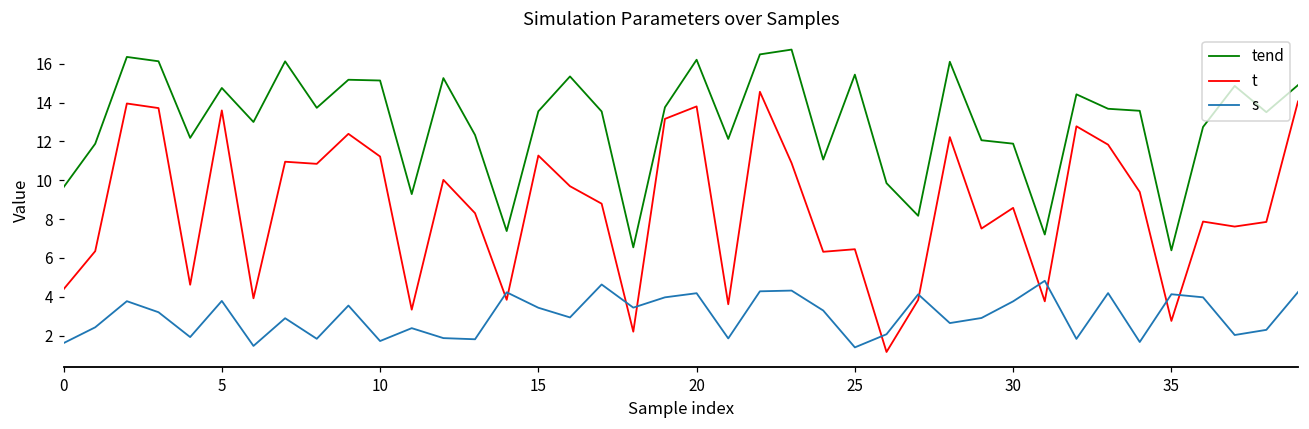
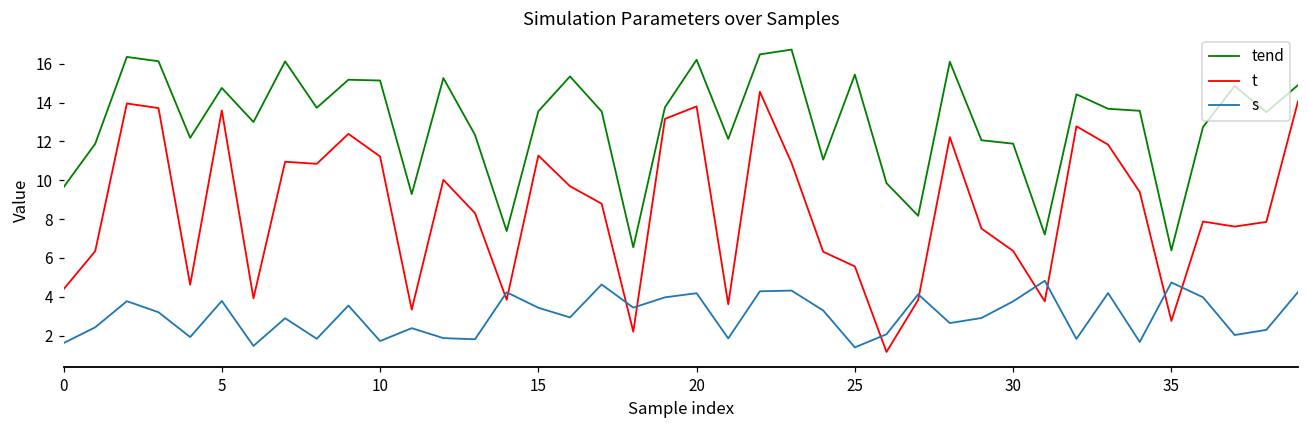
  {
    "tend": {
      "0": 9.6,
      "5": 14.8,
      "10": 15.1,
      "15": 13.5,
      "20": 16.2,
      "25": 15.4,
      "30": 11.9,
      "35": 6.4
    },
    "t": {
      "0": 4.4,
      "5": 13.6,
      "10": 11.2,
      "15": 11.3,
      "20": 13.8,
-     "25": 6.4,
-     "30": 8.6,
+     "25": 5.6,
+     "30": 6.4,
      "35": 2.8
    },
    "s": {
      "0": 1.6,
      "5": 3.8,
      "10": 1.7,
      "15": 3.4,
      "20": 4.2,
      "25": 1.4,
      "30": 3.8,
-     "35": 4.1
+     "35": 4.7
    }
  }
